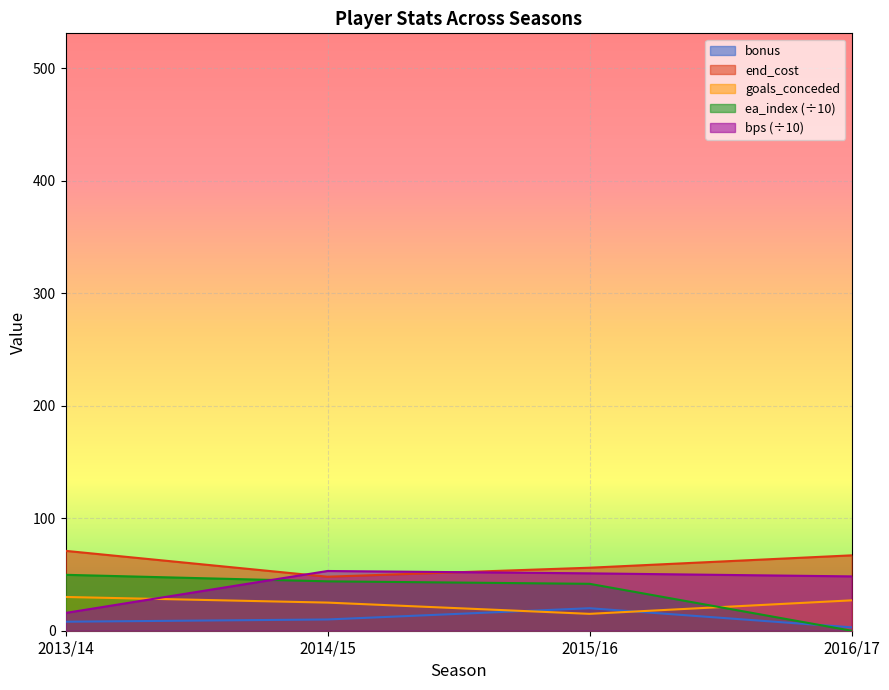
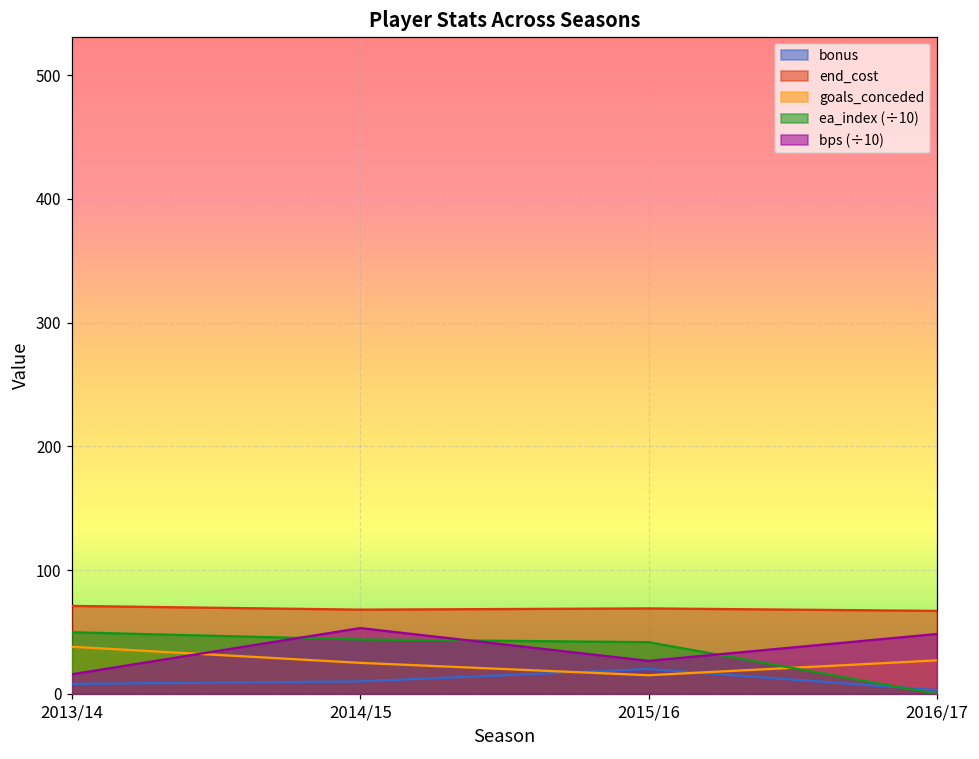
  {
    "bonus": {
      "2013/14": 8,
      "2014/15": 10,
      "2015/16": 20,
      "2016/17": 3
    },
    "end_cost": {
      "2013/14": 71,
-     "2014/15": 48,
-     "2015/16": 56,
+     "2014/15": 68,
+     "2015/16": 69,
      "2016/17": 67
    },
    "goals_conceded": {
-     "2013/14": 30,
+     "2013/14": 38,
      "2014/15": 25,
      "2015/16": 15,
      "2016/17": 27
    },
    "ea_index (÷10)": {
      "2013/14": 50,
      "2014/15": 44,
      "2015/16": 42,
      "2016/17": 0
    },
    "bps (÷10)": {
      "2013/14": 16,
      "2014/15": 53,
-     "2015/16": 51,
+     "2015/16": 27,
      "2016/17": 48
    }
  }
